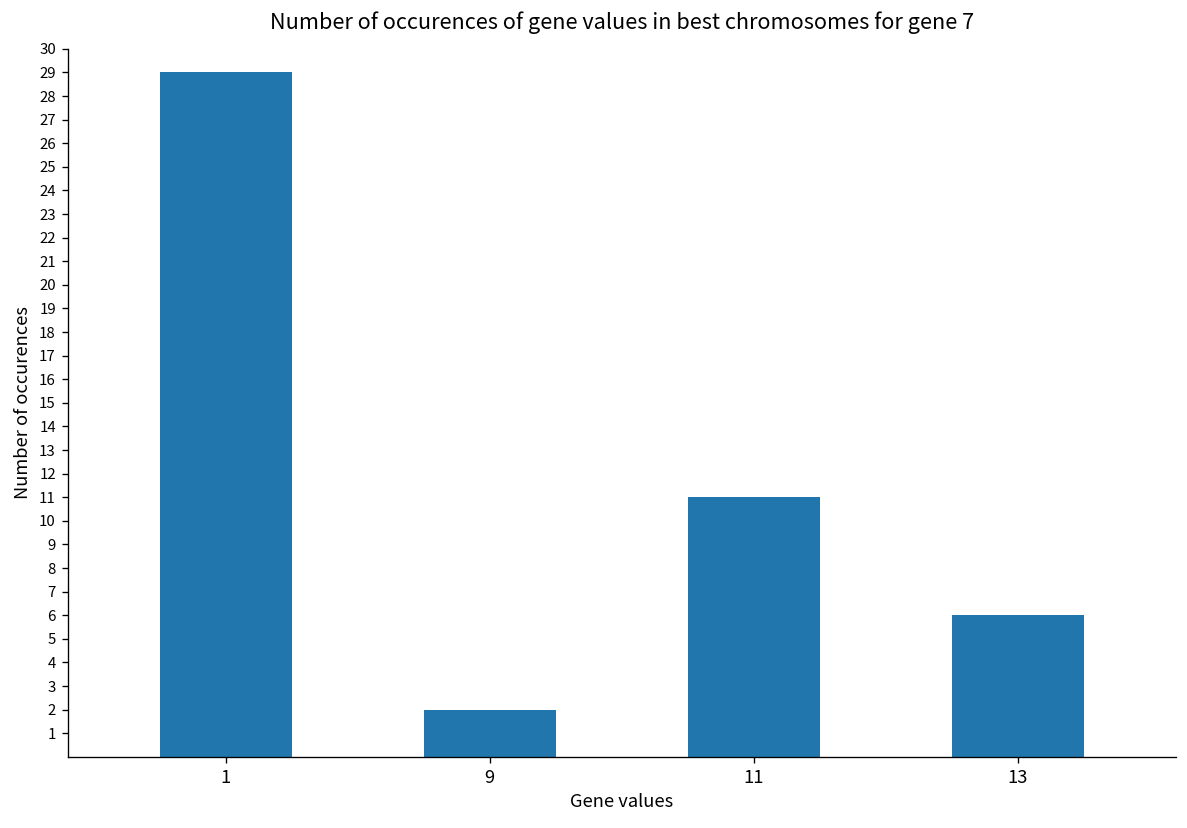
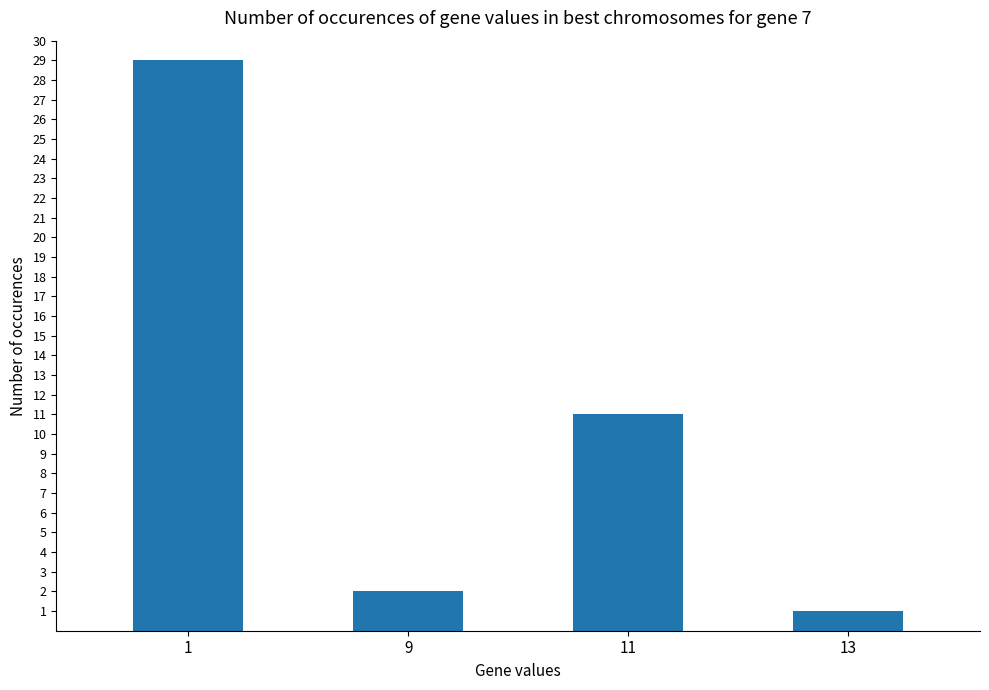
  {
    "1": 29,
    "9": 2,
    "11": 11,
-   "13": 6
+   "13": 1
  }
